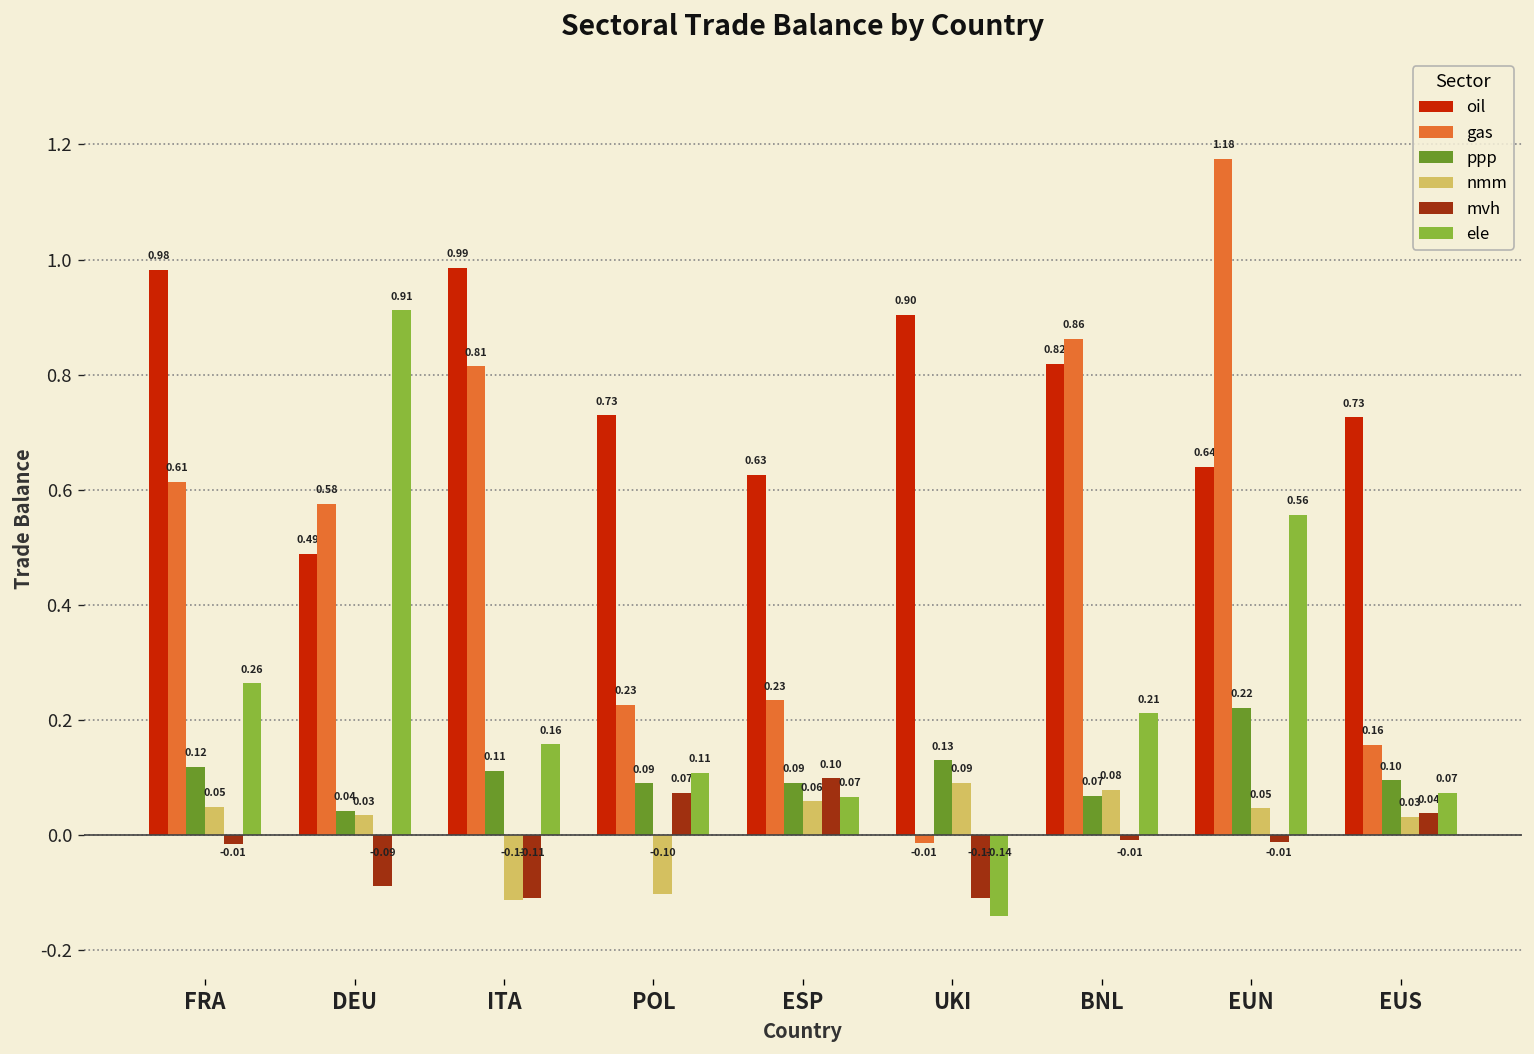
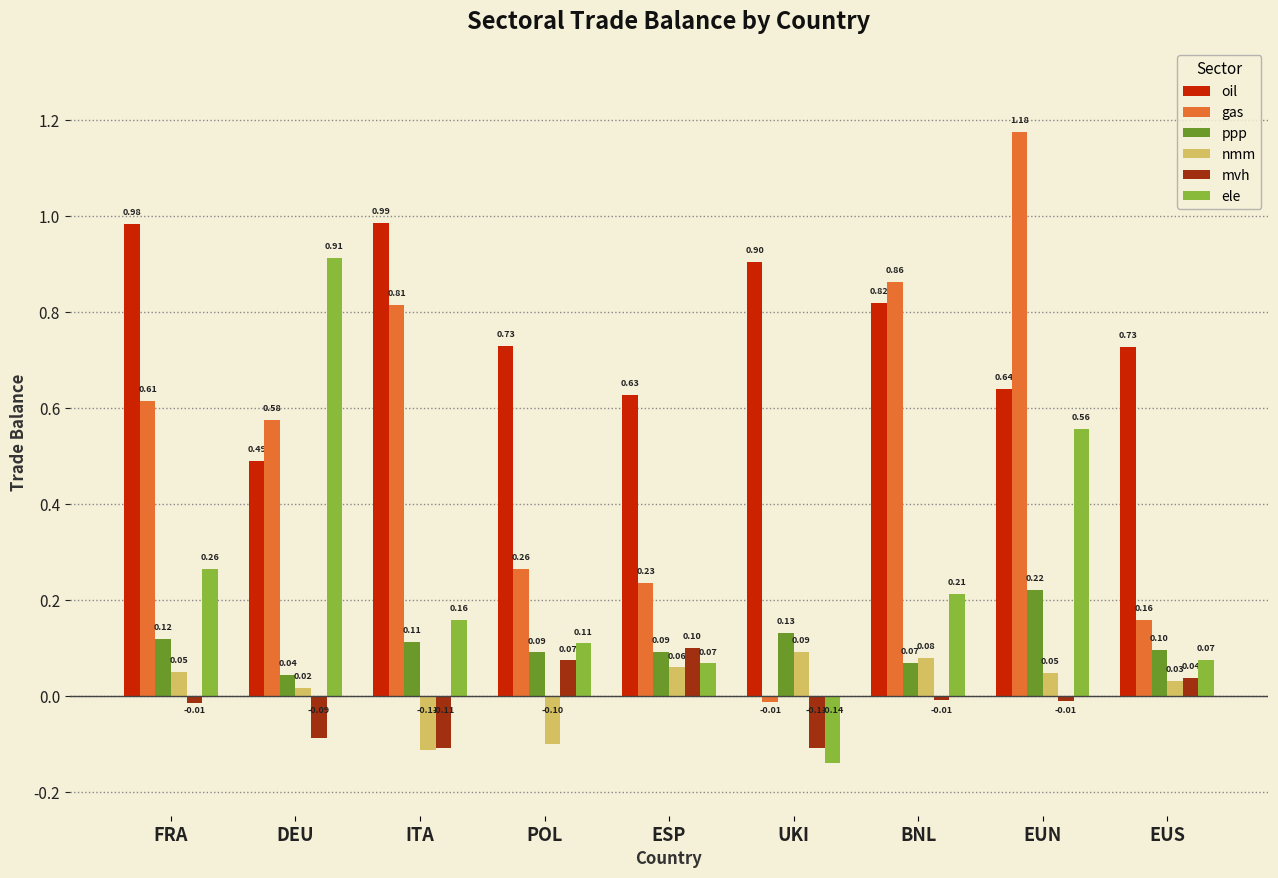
  {
    "gas": {
      "FRA": 0.61,
      "DEU": 0.58,
      "ITA": 0.81,
-     "POL": 0.23,
+     "POL": 0.26,
      "ESP": 0.23,
      "UKI": -0.01,
      "BNL": 0.86,
      "EUN": 1.18,
      "EUS": 0.16
    },
    "nmm": {
      "FRA": 0.05,
-     "DEU": 0.03,
+     "DEU": 0.02,
      "POL": -0.10,
      "ESP": 0.06,
      "UKI": 0.09,
      "BNL": 0.08,
      "EUN": 0.05,
      "EUS": 0.03
    }
  }
